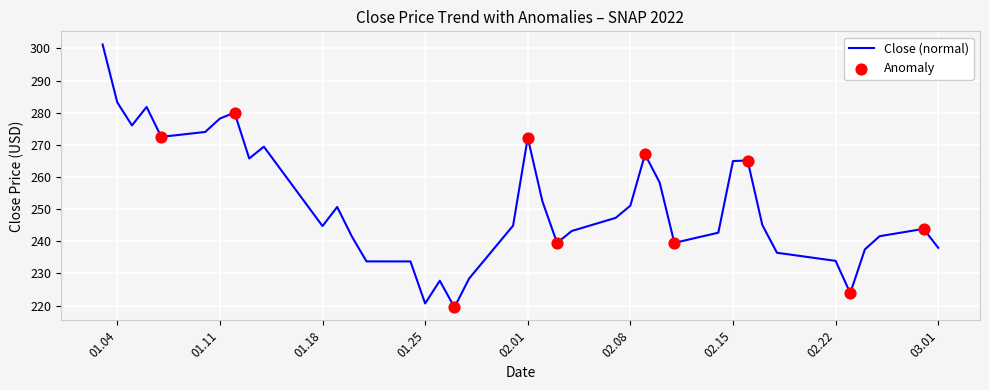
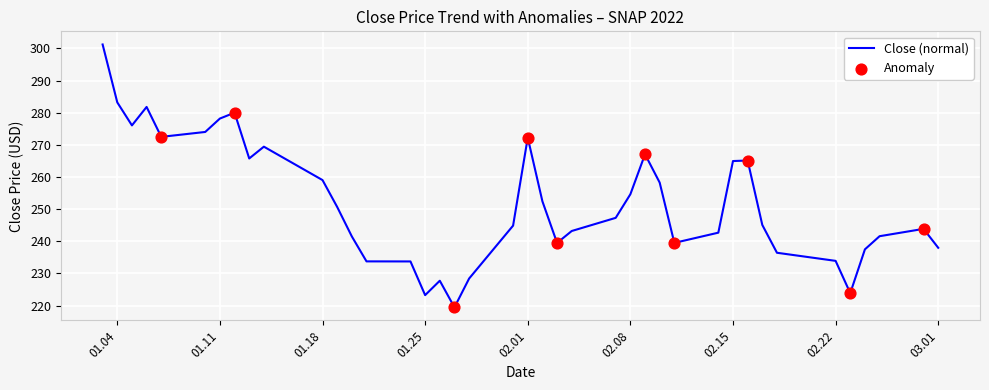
  {
    "Close (normal)": {
      "01.04": 283,
      "01.11": 278,
-     "01.18": 245,
-     "01.25": 221,
-     "02.08": 251,
+     "01.18": 259,
+     "01.25": 223,
+     "02.08": 255,
      "02.15": 265,
      "02.22": 234,
      "03.01": 238
    }
  }
